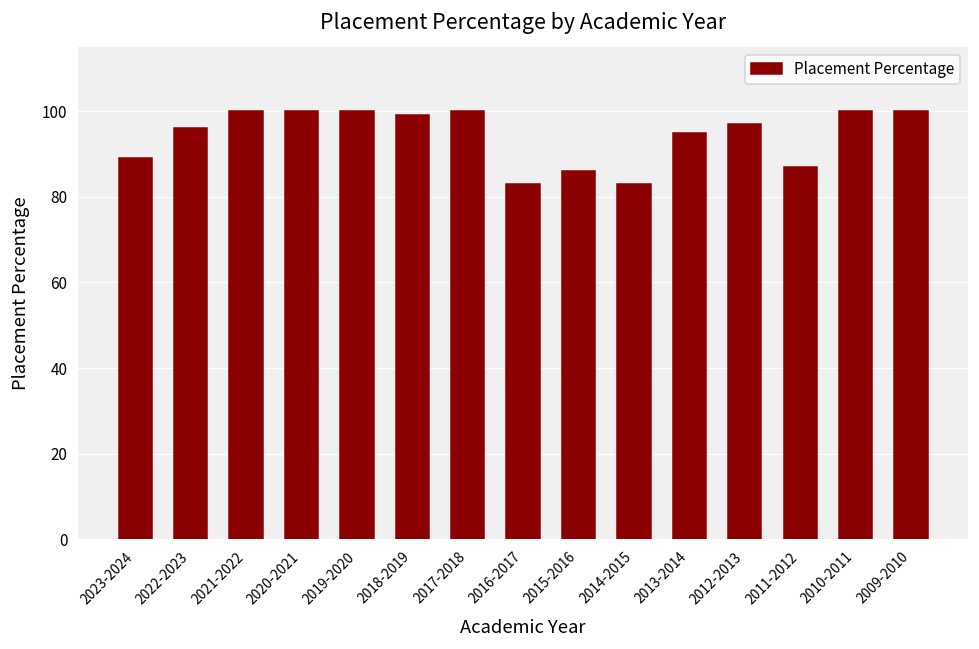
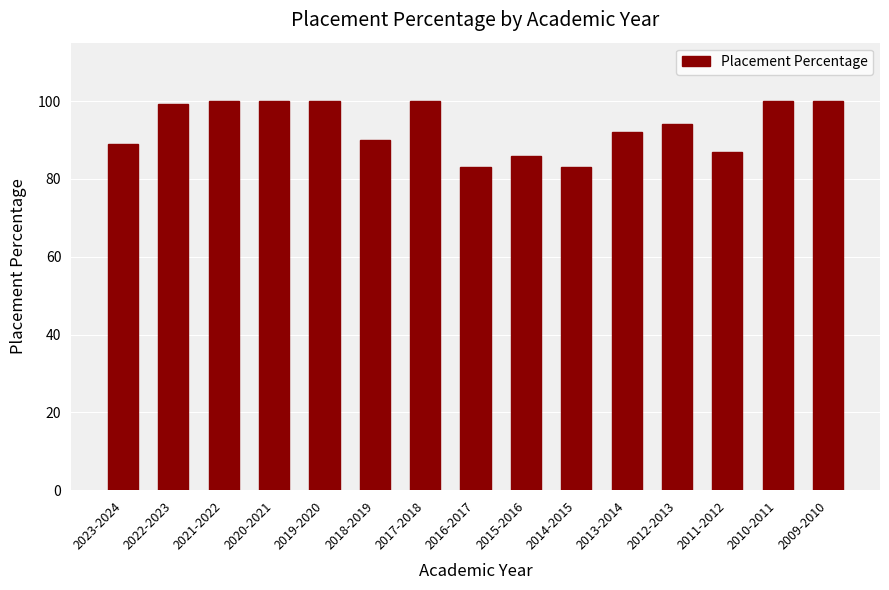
  {
    "2023-2024": 89,
-   "2022-2023": 96,
+   "2022-2023": 99,
    "2021-2022": 100,
    "2020-2021": 100,
    "2019-2020": 100,
-   "2018-2019": 99,
+   "2018-2019": 90,
    "2017-2018": 100,
    "2016-2017": 83,
    "2015-2016": 86,
    "2014-2015": 83,
-   "2013-2014": 95,
-   "2012-2013": 97,
+   "2013-2014": 92,
+   "2012-2013": 94,
    "2011-2012": 87,
    "2010-2011": 100,
    "2009-2010": 100
  }
